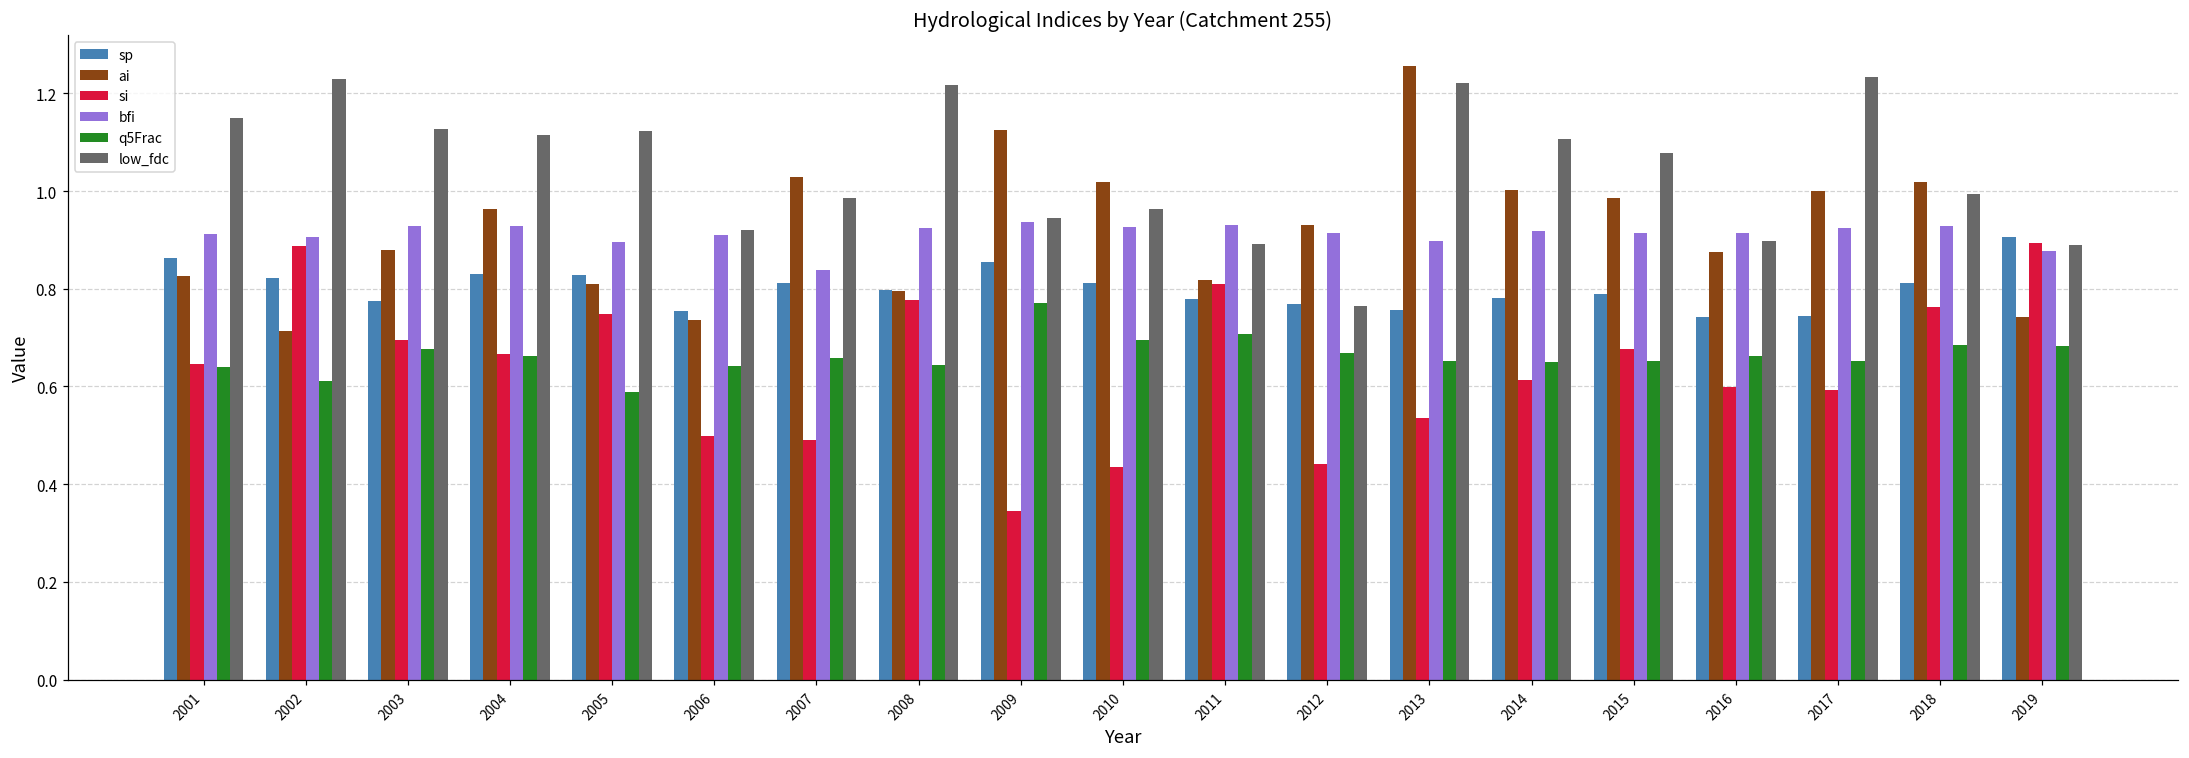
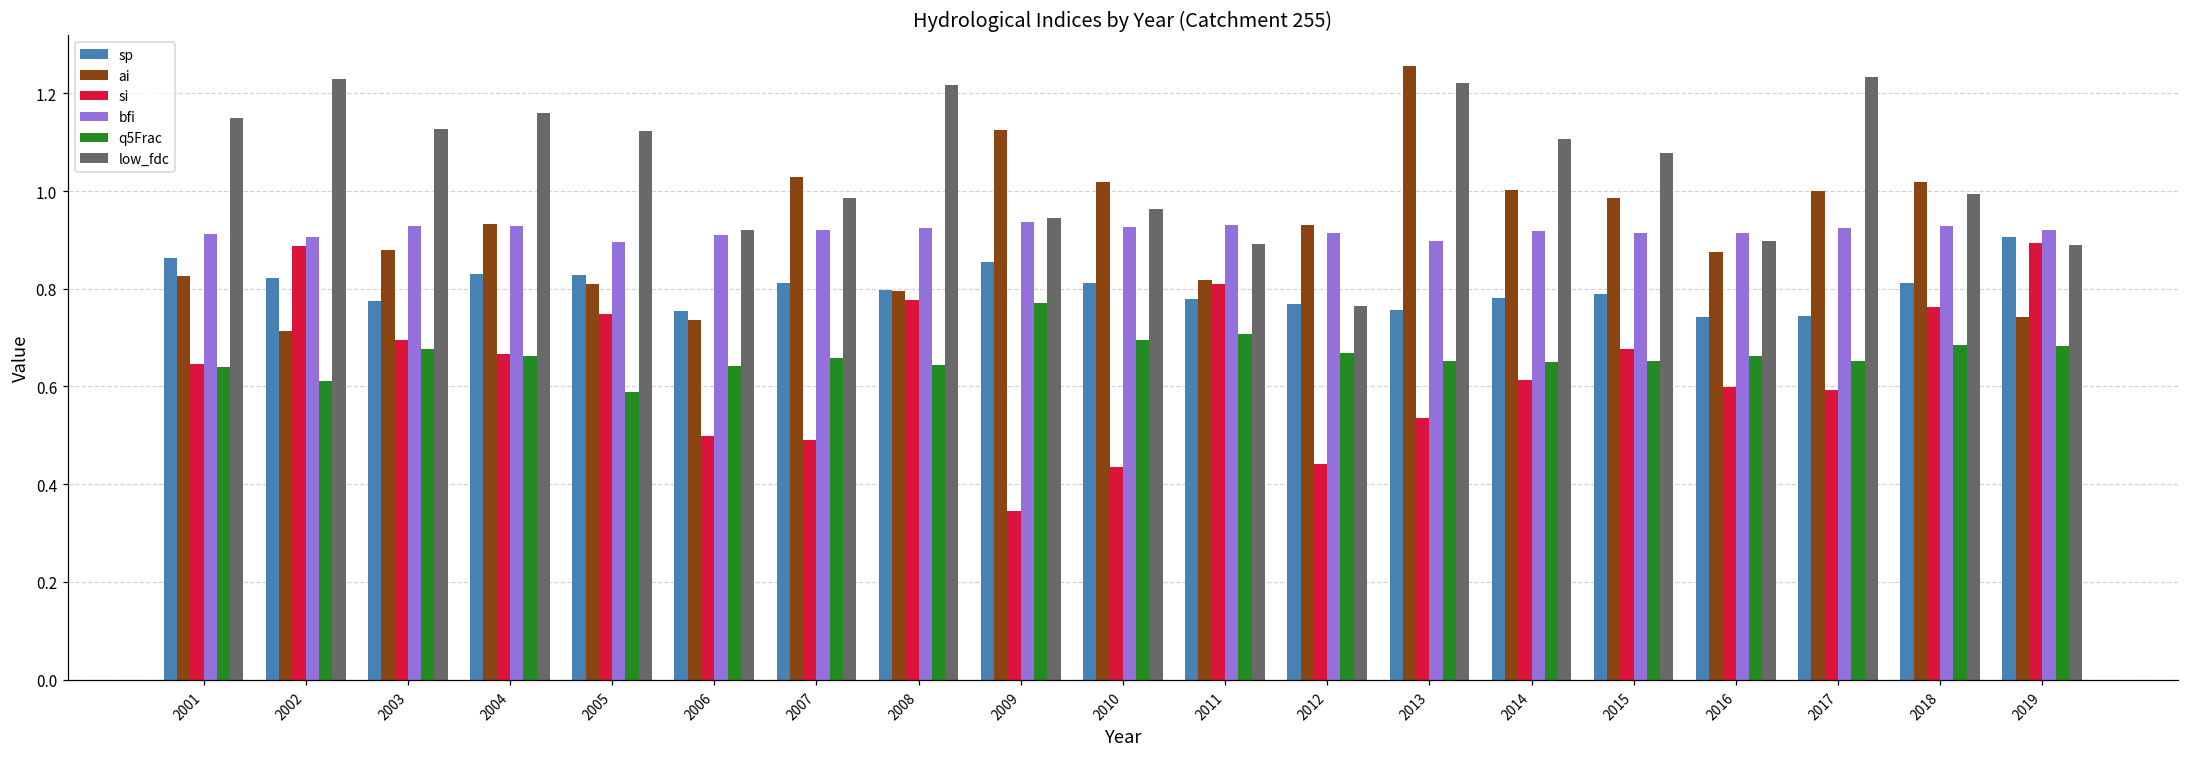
  {
    "sp": {
      "2001": 0.86,
      "2002": 0.82,
      "2003": 0.78,
      "2004": 0.83,
      "2005": 0.83,
      "2006": 0.75,
      "2007": 0.81,
      "2008": 0.80,
      "2009": 0.85,
      "2010": 0.81,
      "2011": 0.78,
      "2012": 0.77,
      "2013": 0.76,
      "2014": 0.78,
      "2015": 0.79,
      "2016": 0.74,
      "2017": 0.74,
      "2018": 0.81,
      "2019": 0.91
    },
    "ai": {
      "2001": 0.83,
      "2002": 0.71,
      "2003": 0.88,
-     "2004": 0.96,
+     "2004": 0.93,
      "2005": 0.81,
      "2006": 0.74,
      "2007": 1.03,
      "2008": 0.80,
      "2009": 1.12,
      "2010": 1.02,
      "2011": 0.82,
      "2012": 0.93,
      "2013": 1.26,
      "2014": 1.00,
      "2015": 0.99,
      "2016": 0.88,
      "2017": 1.00,
      "2018": 1.02,
      "2019": 0.74
    },
    "si": {
      "2001": 0.65,
      "2002": 0.89,
      "2003": 0.70,
      "2004": 0.67,
      "2005": 0.75,
      "2006": 0.50,
      "2007": 0.49,
      "2008": 0.78,
      "2009": 0.35,
      "2010": 0.44,
      "2011": 0.81,
      "2012": 0.44,
      "2013": 0.53,
      "2014": 0.61,
      "2015": 0.68,
      "2016": 0.60,
      "2017": 0.59,
      "2018": 0.76,
      "2019": 0.89
    },
    "bfi": {
      "2001": 0.91,
      "2002": 0.91,
      "2003": 0.93,
      "2004": 0.93,
      "2005": 0.90,
      "2006": 0.91,
-     "2007": 0.84,
+     "2007": 0.92,
      "2008": 0.92,
      "2009": 0.94,
      "2010": 0.93,
      "2011": 0.93,
      "2012": 0.91,
      "2013": 0.90,
      "2014": 0.92,
      "2015": 0.91,
      "2016": 0.92,
      "2017": 0.92,
      "2018": 0.93,
-     "2019": 0.88
+     "2019": 0.92
    },
    "q5Frac": {
      "2001": 0.64,
      "2002": 0.61,
      "2003": 0.68,
      "2004": 0.66,
      "2005": 0.59,
      "2006": 0.64,
      "2007": 0.66,
      "2008": 0.64,
      "2009": 0.77,
      "2010": 0.69,
      "2011": 0.71,
      "2012": 0.67,
      "2013": 0.65,
      "2014": 0.65,
      "2015": 0.65,
      "2016": 0.66,
      "2017": 0.65,
      "2018": 0.69,
      "2019": 0.68
    },
    "low_fdc": {
      "2001": 1.15,
      "2002": 1.23,
      "2003": 1.13,
-     "2004": 1.11,
+     "2004": 1.16,
      "2005": 1.12,
      "2006": 0.92,
      "2007": 0.99,
      "2008": 1.22,
      "2009": 0.95,
      "2010": 0.96,
      "2011": 0.89,
      "2012": 0.76,
      "2013": 1.22,
      "2014": 1.11,
      "2015": 1.08,
      "2016": 0.90,
      "2017": 1.23,
      "2018": 0.99,
      "2019": 0.89
    }
  }
